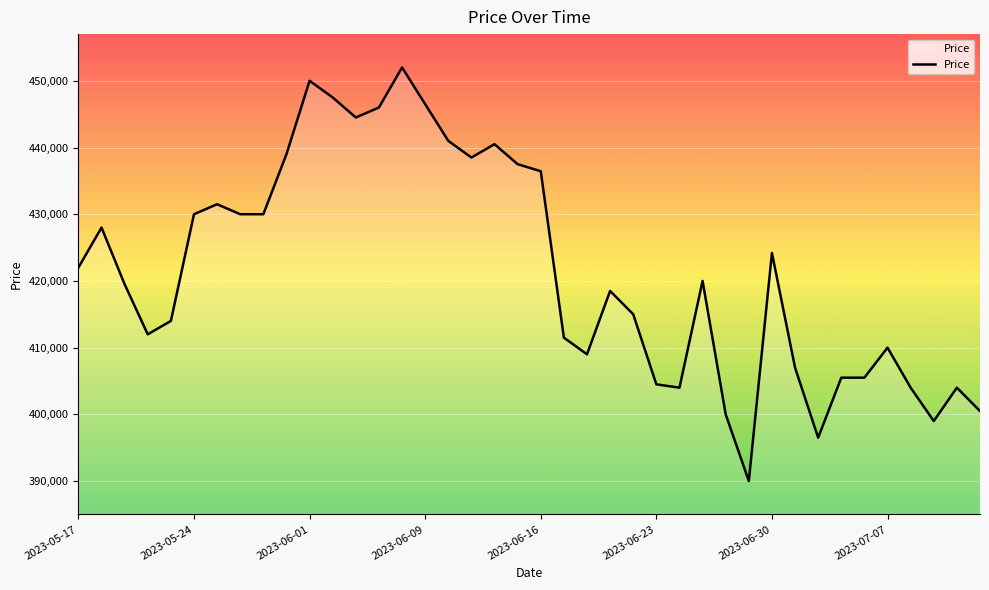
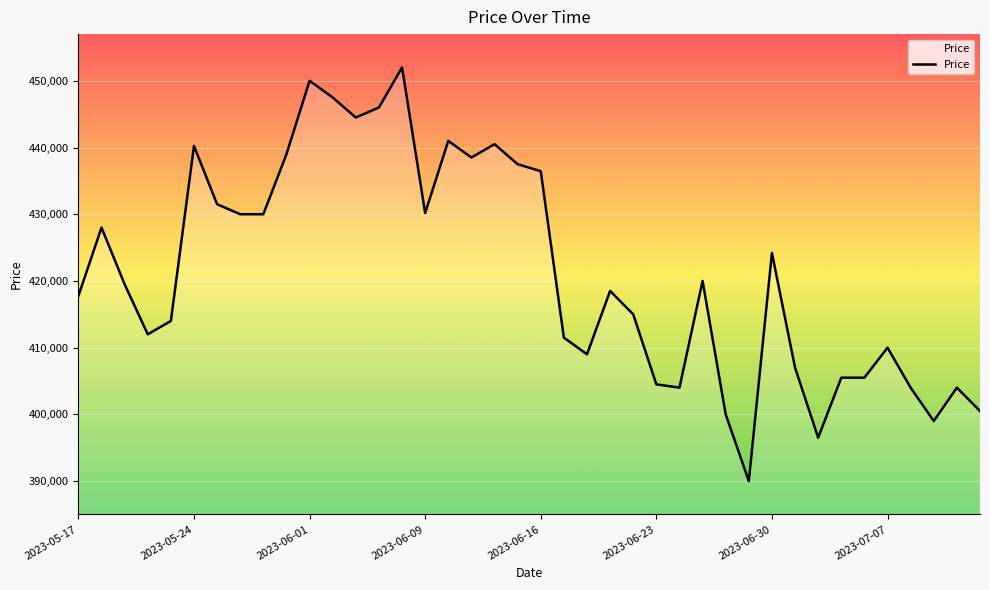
  {
-   "2023-05-17": "422,000",
-   "2023-05-24": "430,000",
+   "2023-05-17": "418,000",
+   "2023-05-24": "440,000",
    "2023-06-01": "450,000",
-   "2023-06-09": "447,000",
+   "2023-06-09": "430,000",
    "2023-06-16": "436,000",
    "2023-06-23": "405,000",
    "2023-06-30": "424,000",
    "2023-07-07": "410,000"
  }
